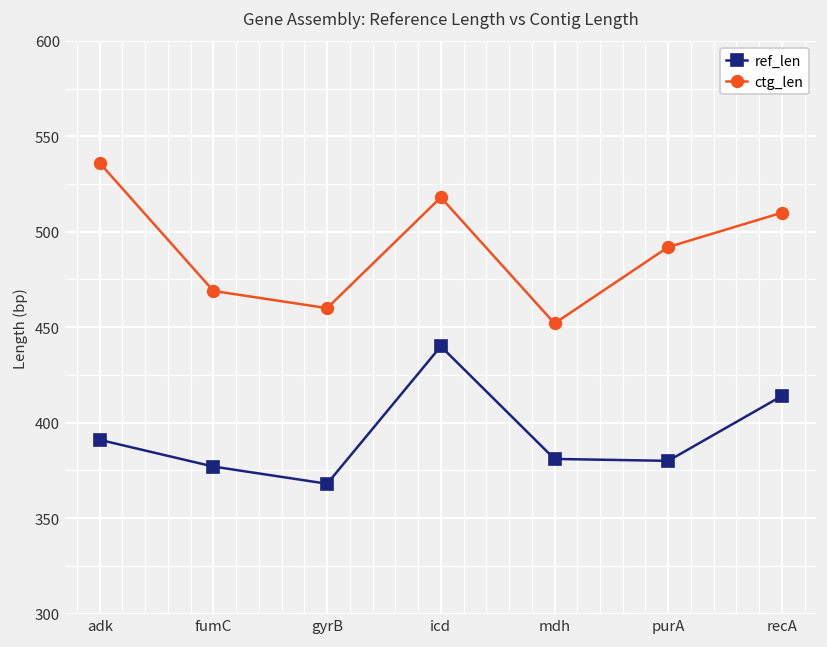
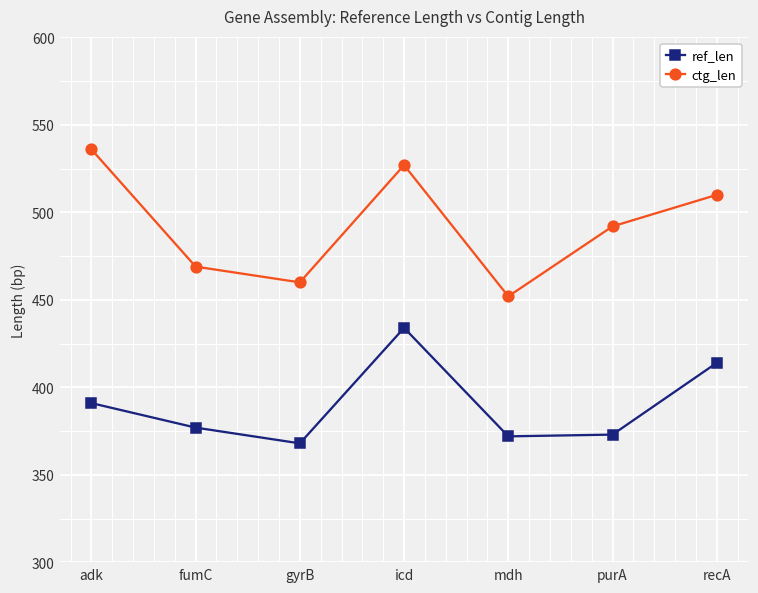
  {
    "ref_len": {
      "adk": 391,
      "fumC": 377,
      "gyrB": 368,
-     "icd": 440,
-     "mdh": 381,
-     "purA": 380,
+     "icd": 434,
+     "mdh": 372,
+     "purA": 373,
      "recA": 414
    },
    "ctg_len": {
      "adk": 536,
      "fumC": 469,
      "gyrB": 460,
-     "icd": 518,
+     "icd": 527,
      "mdh": 452,
      "purA": 492,
      "recA": 510
    }
  }
